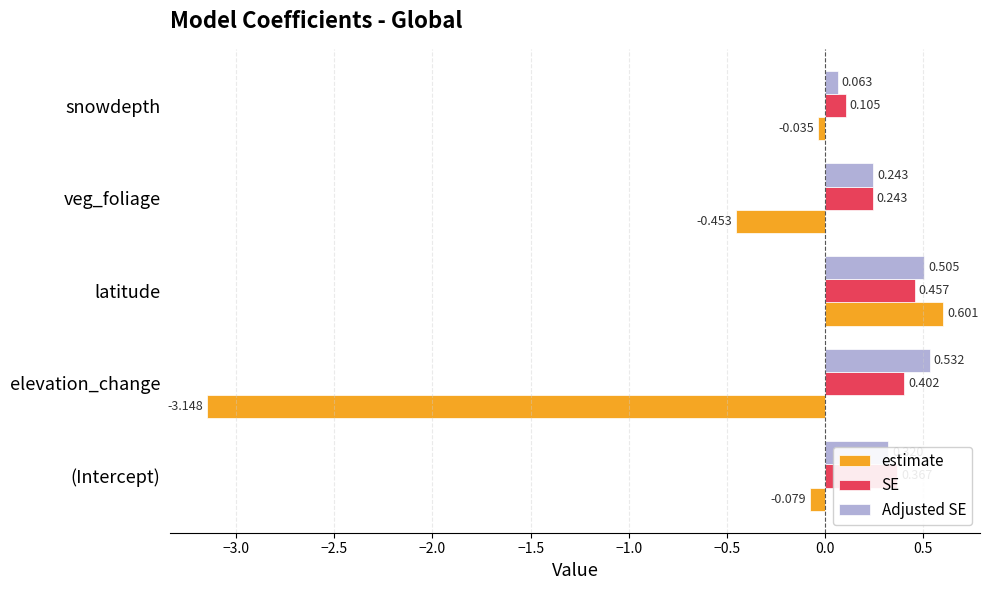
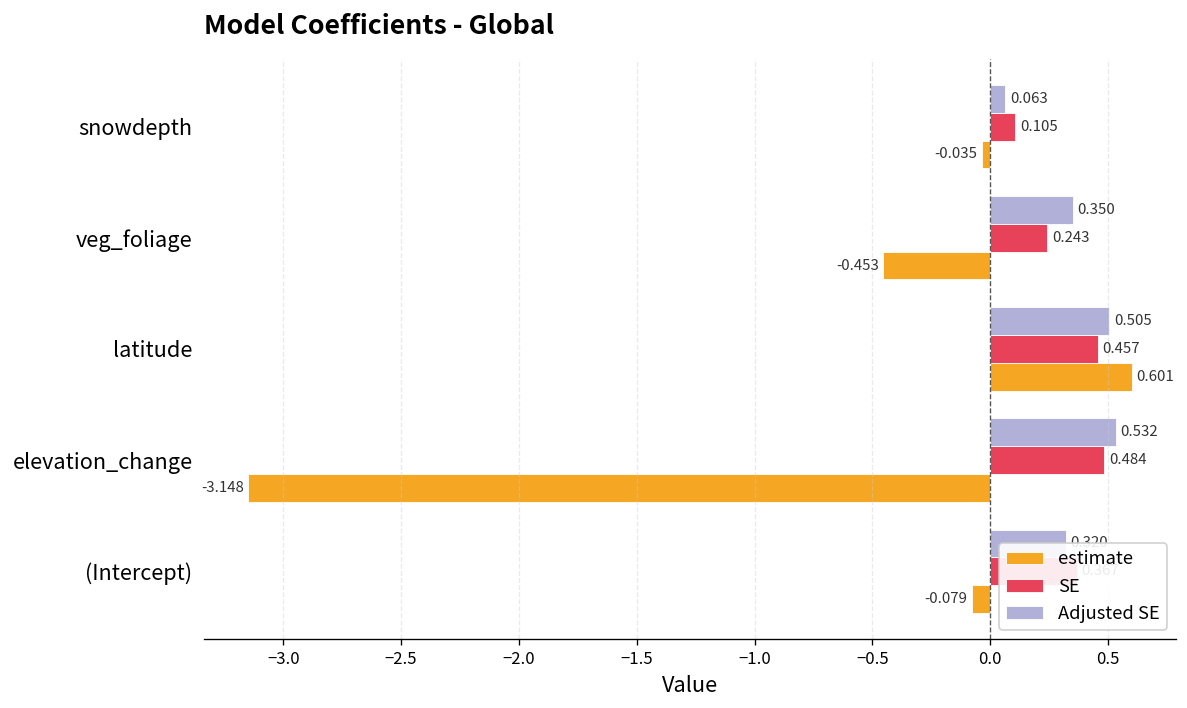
  {
    "estimate": {
      "snowdepth": -0.035,
      "veg_foliage": -0.453,
      "latitude": 0.601,
      "elevation_change": -3.148,
      "(Intercept)": -0.079
    },
    "SE": {
      "snowdepth": 0.105,
      "veg_foliage": 0.243,
      "latitude": 0.457,
-     "elevation_change": 0.402
+     "elevation_change": 0.484
    },
    "Adjusted SE": {
      "snowdepth": 0.063,
-     "veg_foliage": 0.243,
+     "veg_foliage": 0.350,
      "latitude": 0.505,
      "elevation_change": 0.532
    }
  }
